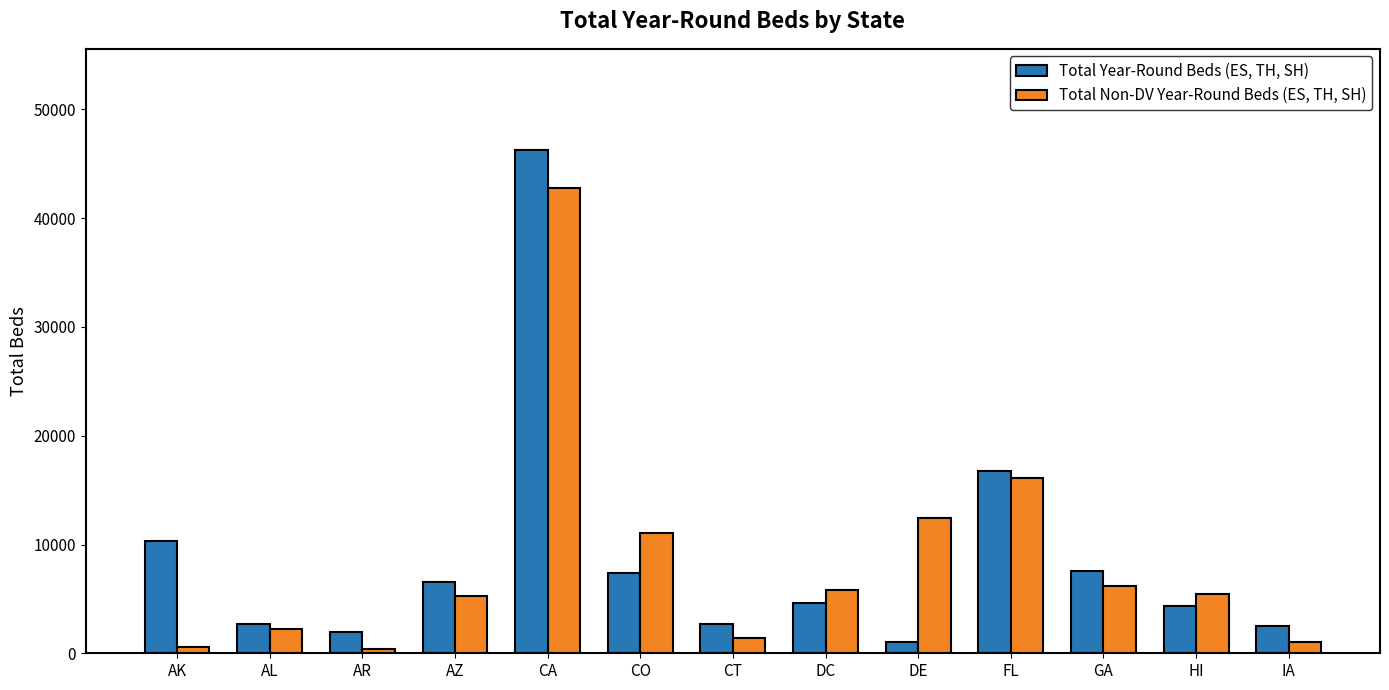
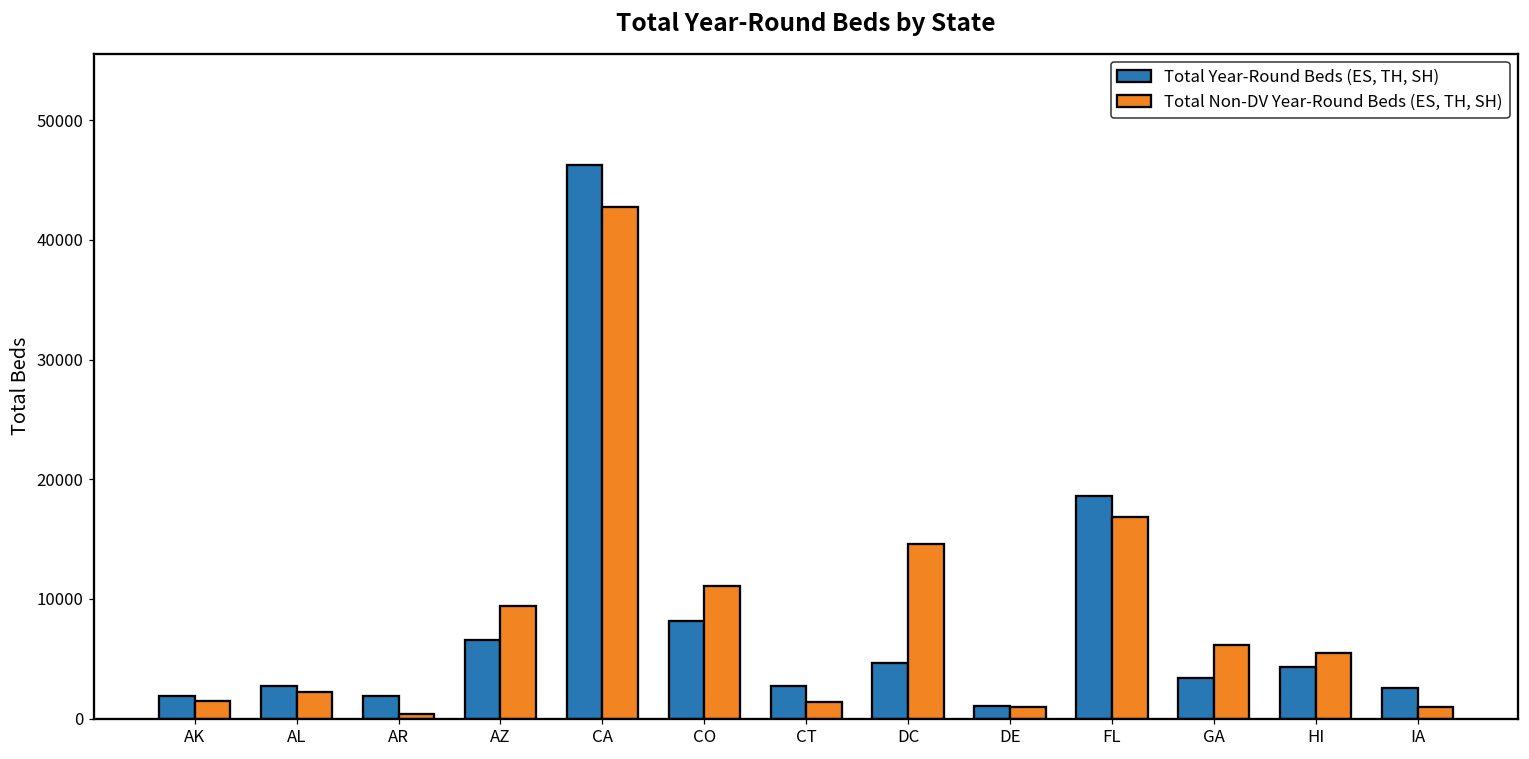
  {
    "Total Year-Round Beds (ES, TH, SH)": {
-     "AK": 10300,
+     "AK": 1900,
      "AL": 2700,
      "AR": 1900,
      "AZ": 6600,
      "CA": 46300,
-     "CO": 7400,
+     "CO": 8200,
      "CT": 2700,
      "DC": 4600,
      "DE": 1000,
-     "FL": 16800,
-     "GA": 7600,
+     "FL": 18600,
+     "GA": 3400,
      "HI": 4400,
      "IA": 2500
    },
    "Total Non-DV Year-Round Beds (ES, TH, SH)": {
-     "AK": 600,
+     "AK": 1500,
      "AL": 2200,
      "AR": 400,
-     "AZ": 5300,
+     "AZ": 9400,
      "CA": 42800,
      "CO": 11100,
      "CT": 1400,
-     "DC": 5800,
-     "DE": 12400,
-     "FL": 16100,
+     "DC": 14600,
+     "DE": 900,
+     "FL": 16900,
      "GA": 6200,
      "HI": 5500,
      "IA": 1000
    }
  }
